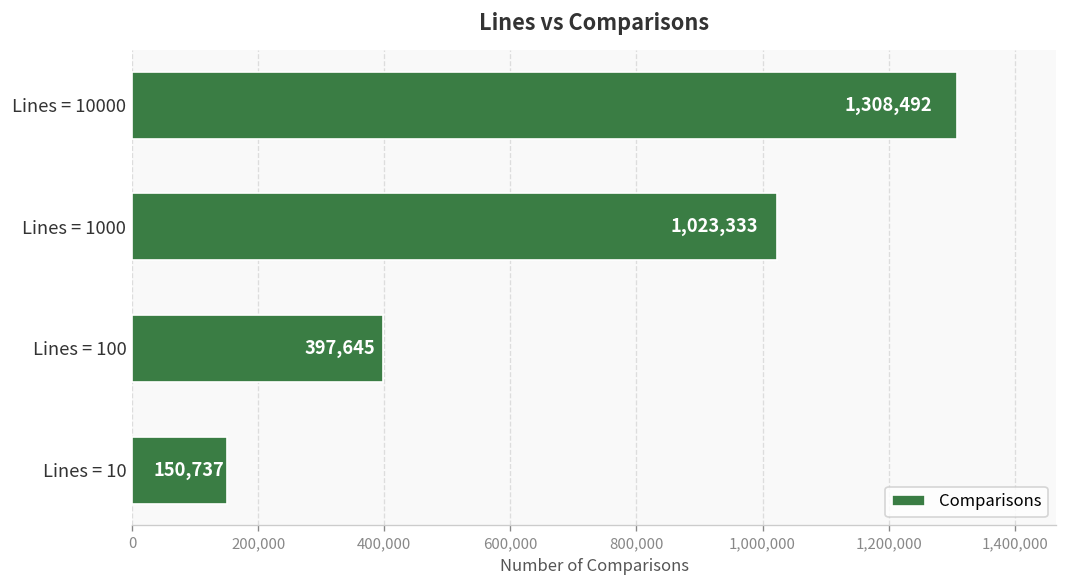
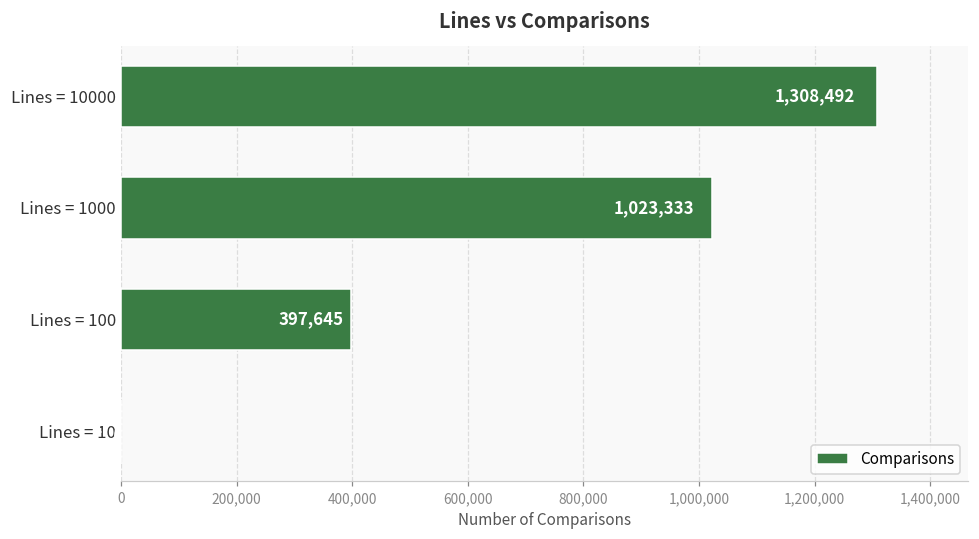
  {
-   "Lines = 10": "150,000"
+   "Lines = 10": "0"
  }
